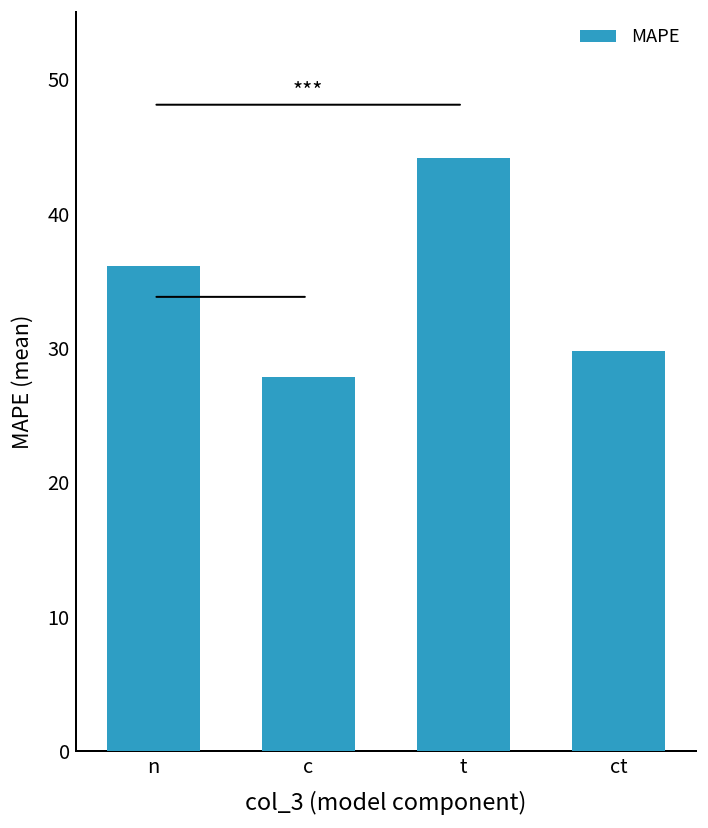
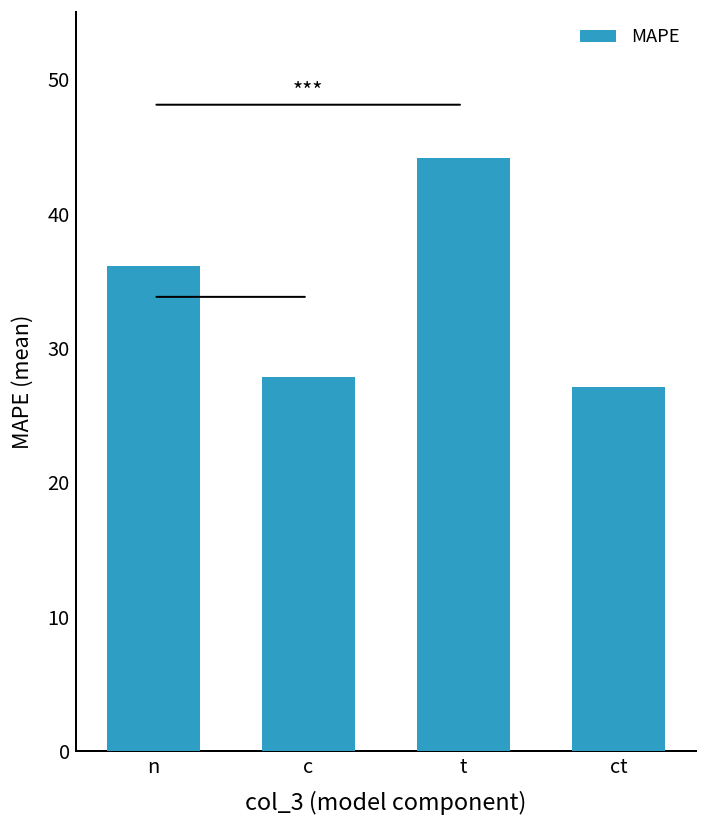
  {
    "n": 36.1,
    "c": 27.8,
    "t": 44.1,
-   "ct": 29.8
+   "ct": 27.1
  }
